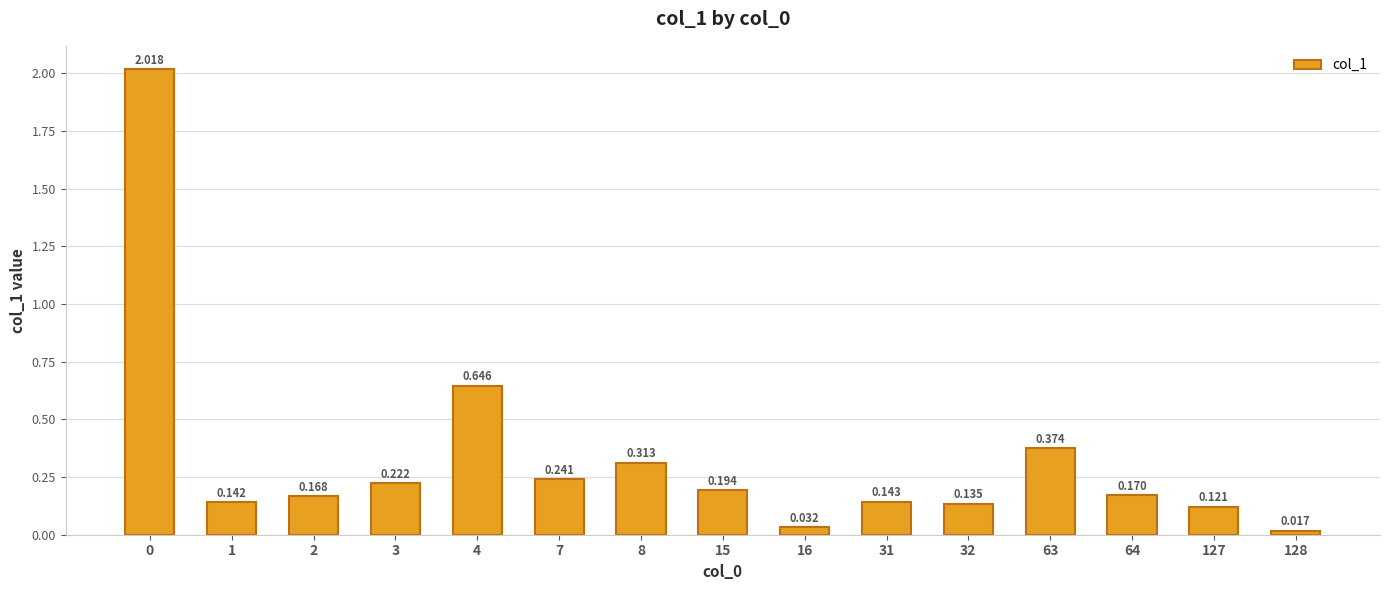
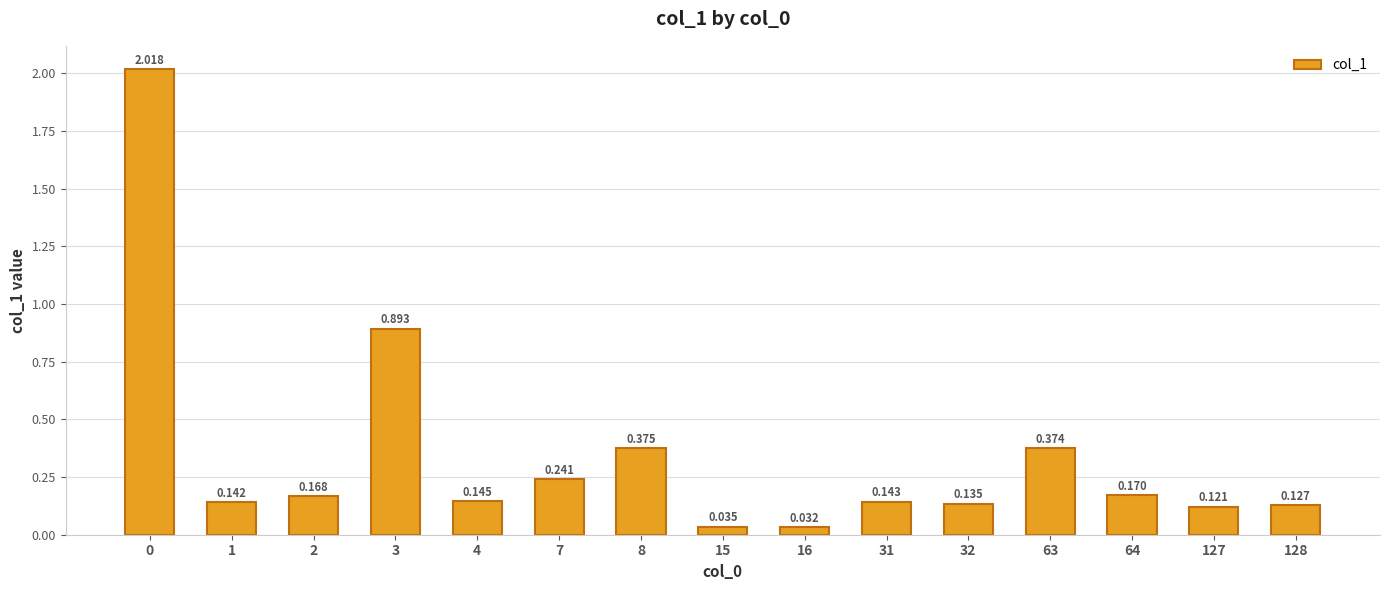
  {
    "0": 2.018,
    "1": 0.142,
    "2": 0.168,
-   "3": 0.222,
-   "4": 0.646,
+   "3": 0.893,
+   "4": 0.145,
    "7": 0.241,
-   "8": 0.313,
-   "15": 0.194,
+   "8": 0.375,
+   "15": 0.035,
    "16": 0.032,
    "31": 0.143,
    "32": 0.135,
    "63": 0.374,
    "64": 0.170,
    "127": 0.121,
-   "128": 0.017
+   "128": 0.127
  }
